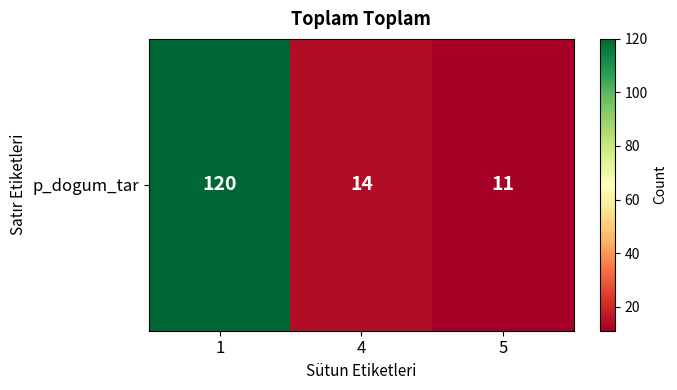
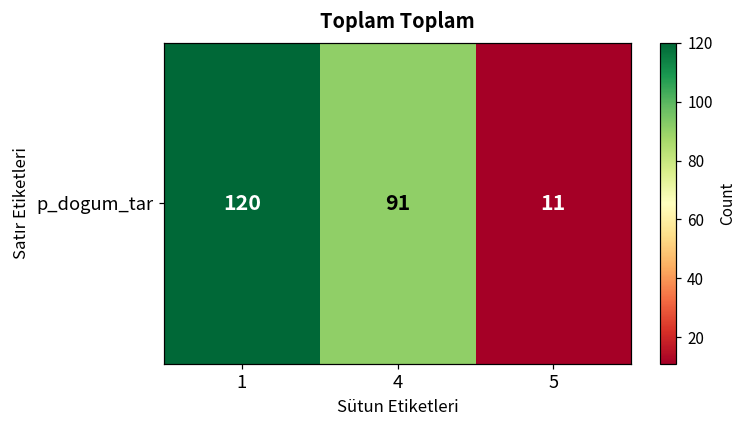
  {
    "p_dogum_tar": {
      "1": 120,
-     "4": 14,
+     "4": 91,
      "5": 11
    }
  }
